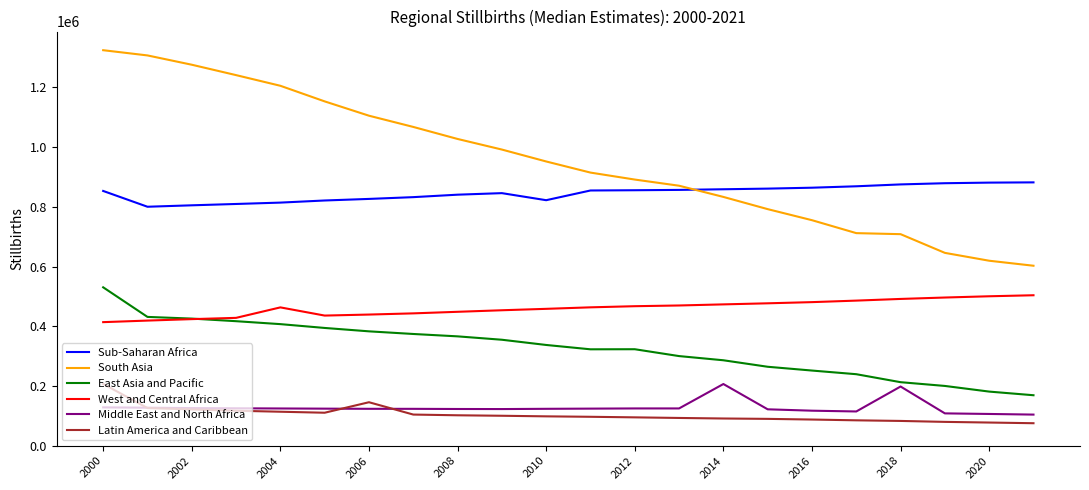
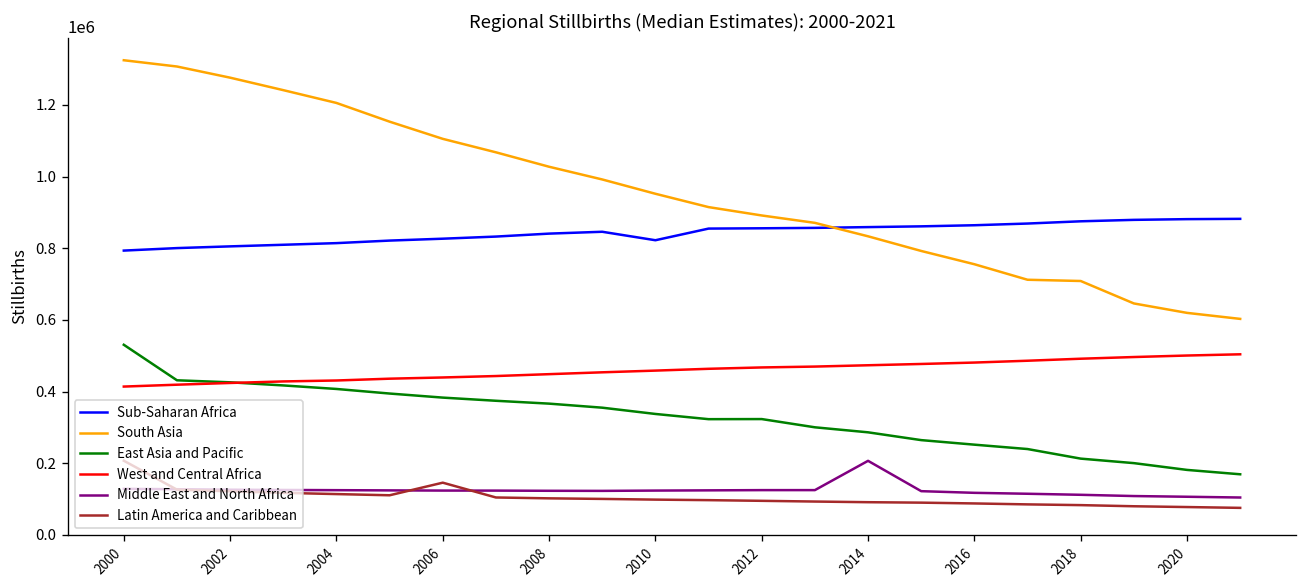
  {
    "Sub-Saharan Africa": {
-     "2000": 850000,
+     "2000": 790000,
      "2002": 810000,
      "2004": 810000,
      "2006": 830000,
      "2008": 840000,
      "2010": 820000,
      "2012": 860000,
      "2014": 860000,
      "2016": 860000,
      "2018": 880000,
      "2020": 880000
    },
    "South Asia": {
      "2000": 1320000,
      "2002": 1280000,
      "2004": 1210000,
      "2006": 1110000,
      "2008": 1030000,
      "2010": 950000,
      "2012": 890000,
      "2014": 830000,
      "2016": 760000,
      "2018": 710000,
      "2020": 620000
    },
    "East Asia and Pacific": {
      "2000": 530000,
      "2004": 410000,
      "2006": 380000,
      "2008": 370000,
      "2010": 340000,
      "2012": 320000,
      "2014": 290000,
      "2016": 250000,
      "2018": 210000,
      "2020": 180000
    },
    "West and Central Africa": {
      "2000": 410000,
-     "2004": 460000,
+     "2004": 430000,
      "2006": 440000,
      "2008": 450000,
      "2010": 460000,
      "2012": 470000,
      "2014": 470000,
      "2016": 480000,
      "2018": 490000,
      "2020": 500000
    },
    "Middle East and North Africa": {
      "2004": 120000,
      "2006": 120000,
      "2008": 120000,
      "2010": 120000,
      "2012": 120000,
      "2014": 210000,
      "2016": 120000,
-     "2018": 200000,
+     "2018": 110000,
      "2020": 110000
    },
    "Latin America and Caribbean": {
      "2004": 110000,
      "2006": 150000,
      "2008": 100000,
      "2010": 100000,
      "2012": 90000,
      "2014": 90000,
      "2016": 90000,
      "2018": 80000,
      "2020": 80000
    }
  }
